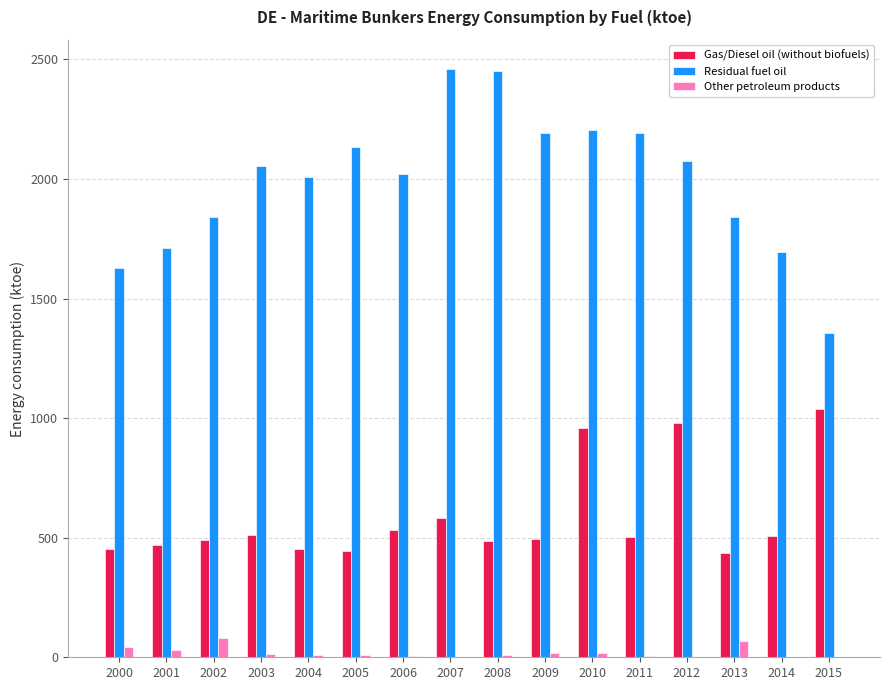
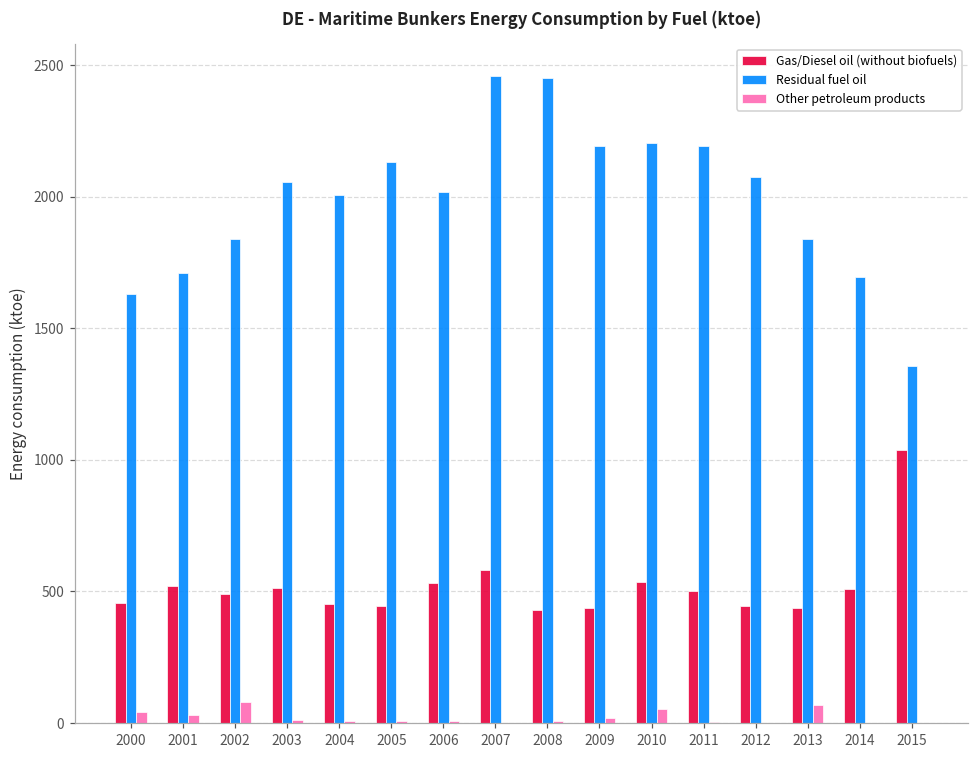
  {
    "Gas/Diesel oil (without biofuels)": {
      "2000": 450,
-     "2001": 470,
+     "2001": 520,
      "2002": 490,
      "2003": 510,
      "2004": 450,
      "2005": 440,
      "2006": 530,
      "2007": 580,
-     "2008": 480,
-     "2009": 490,
-     "2010": 960,
+     "2008": 430,
+     "2009": 440,
+     "2010": 540,
      "2011": 500,
-     "2012": 980,
+     "2012": 440,
      "2013": 440,
      "2014": 510,
      "2015": 1040
    },
    "Residual fuel oil": {
      "2000": 1630,
      "2001": 1710,
      "2002": 1840,
      "2003": 2060,
      "2004": 2010,
      "2005": 2130,
      "2006": 2020,
      "2007": 2460,
      "2008": 2450,
      "2009": 2190,
      "2010": 2200,
      "2011": 2190,
      "2012": 2080,
      "2013": 1840,
      "2014": 1690,
      "2015": 1360
    },
    "Other petroleum products": {
      "2000": 40,
      "2001": 30,
      "2002": 80,
      "2003": 10,
      "2009": 20,
-     "2010": 20,
+     "2010": 50,
      "2013": 70
    }
  }
